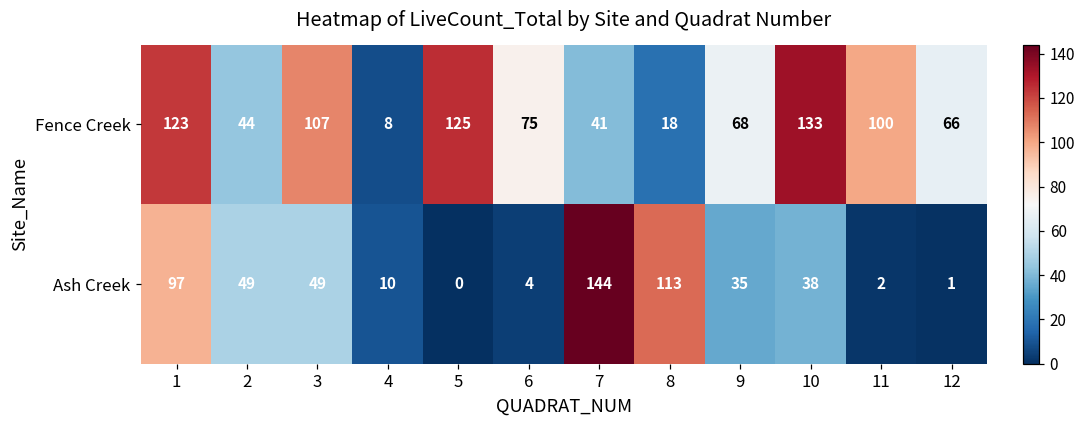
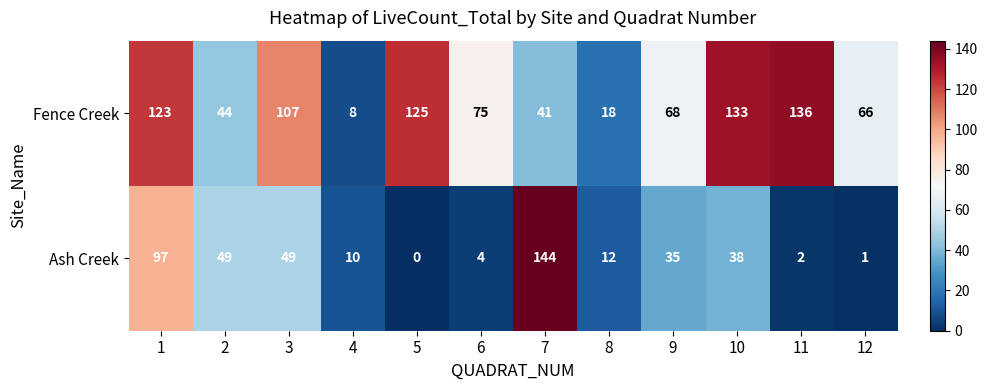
  {
    "Fence Creek": {
      "1": 123,
      "2": 44,
      "3": 107,
      "4": 8,
      "5": 125,
      "6": 75,
      "7": 41,
      "8": 18,
      "9": 68,
      "10": 133,
-     "11": 100,
+     "11": 136,
      "12": 66
    },
    "Ash Creek": {
      "1": 97,
      "2": 49,
      "3": 49,
      "4": 10,
      "5": 0,
      "6": 4,
      "7": 144,
-     "8": 113,
+     "8": 12,
      "9": 35,
      "10": 38,
      "11": 2,
      "12": 1
    }
  }
